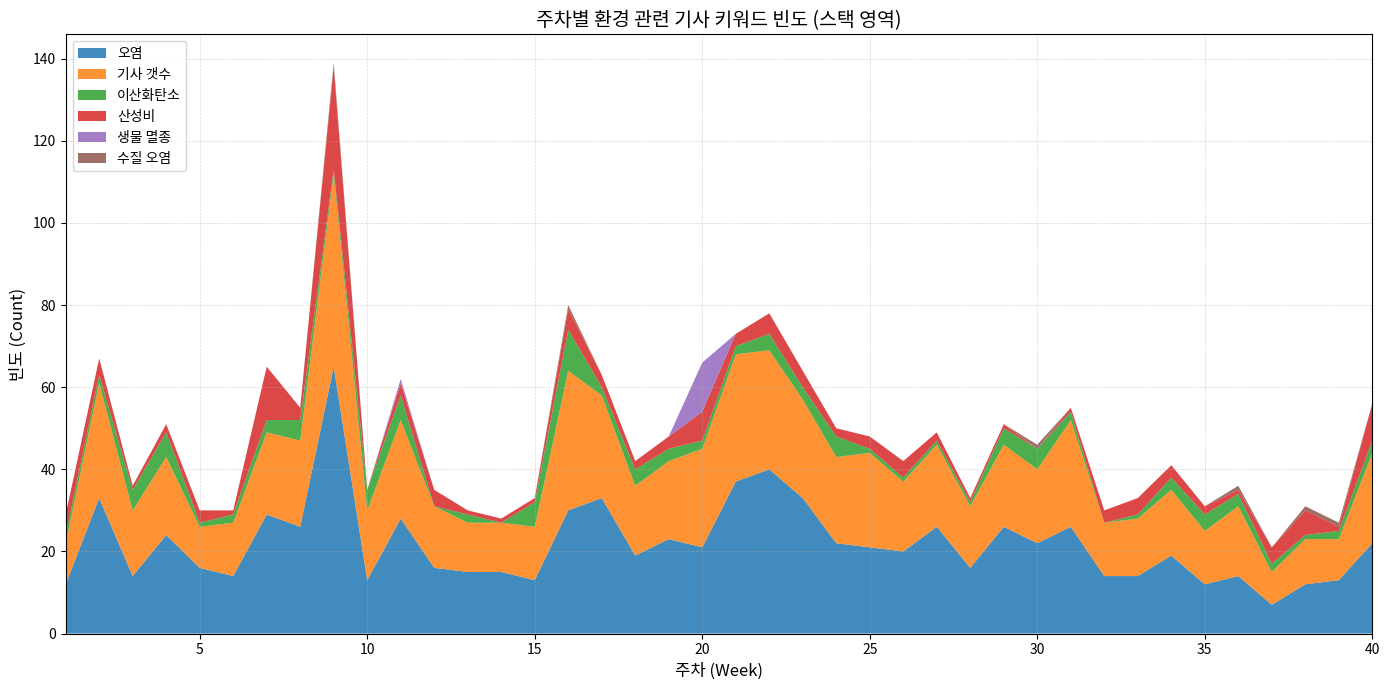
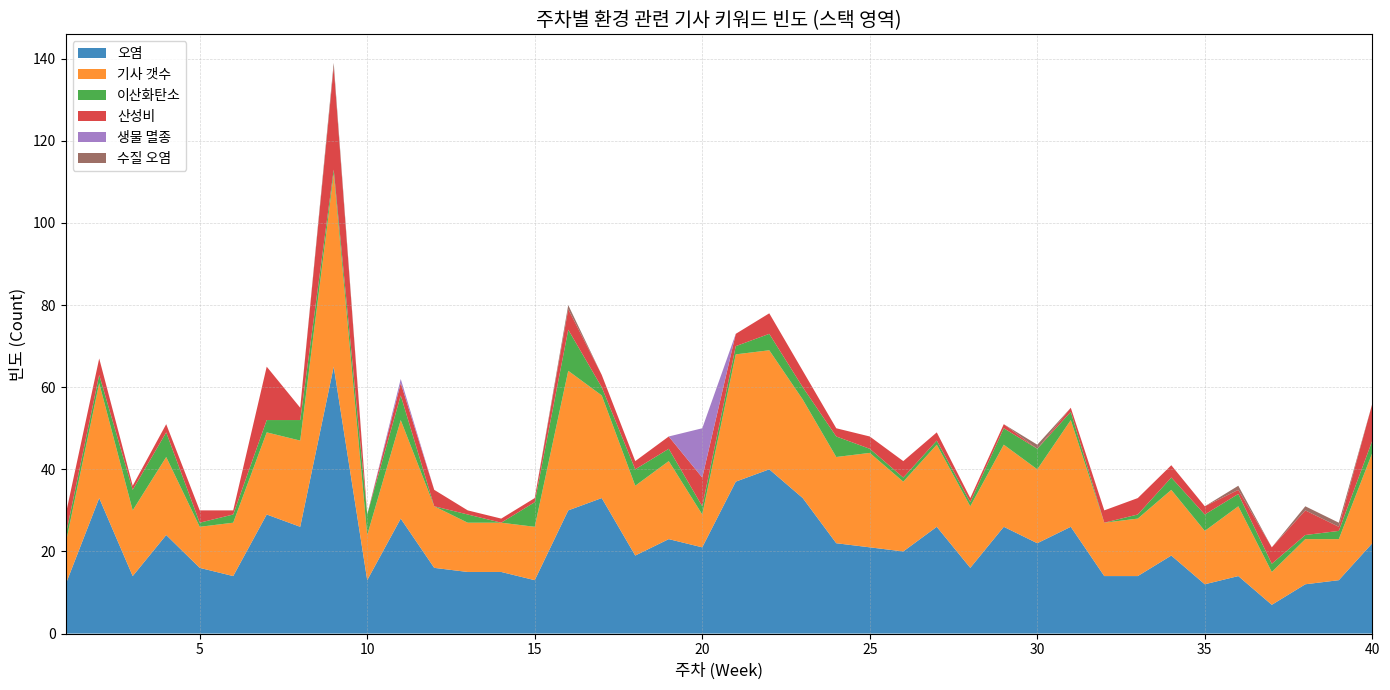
  {
    "오염": {
      "5": 16,
      "10": 13,
      "15": 13,
      "20": 21,
      "25": 21,
      "30": 22,
      "35": 12,
      "40": 22
    },
    "기사 갯수": {
      "5": 10,
-     "10": 17,
+     "10": 11,
      "15": 13,
-     "20": 24,
+     "20": 8,
      "25": 23,
      "30": 18,
      "35": 13,
      "40": 22
    },
    "이산화탄소": {
      "5": 1,
      "15": 6,
      "20": 2,
      "25": 1,
      "35": 4,
      "40": 3
    },
    "산성비": {
      "20": 7
    },
    "수질 오염": {
      "30": 1
    }
  }
